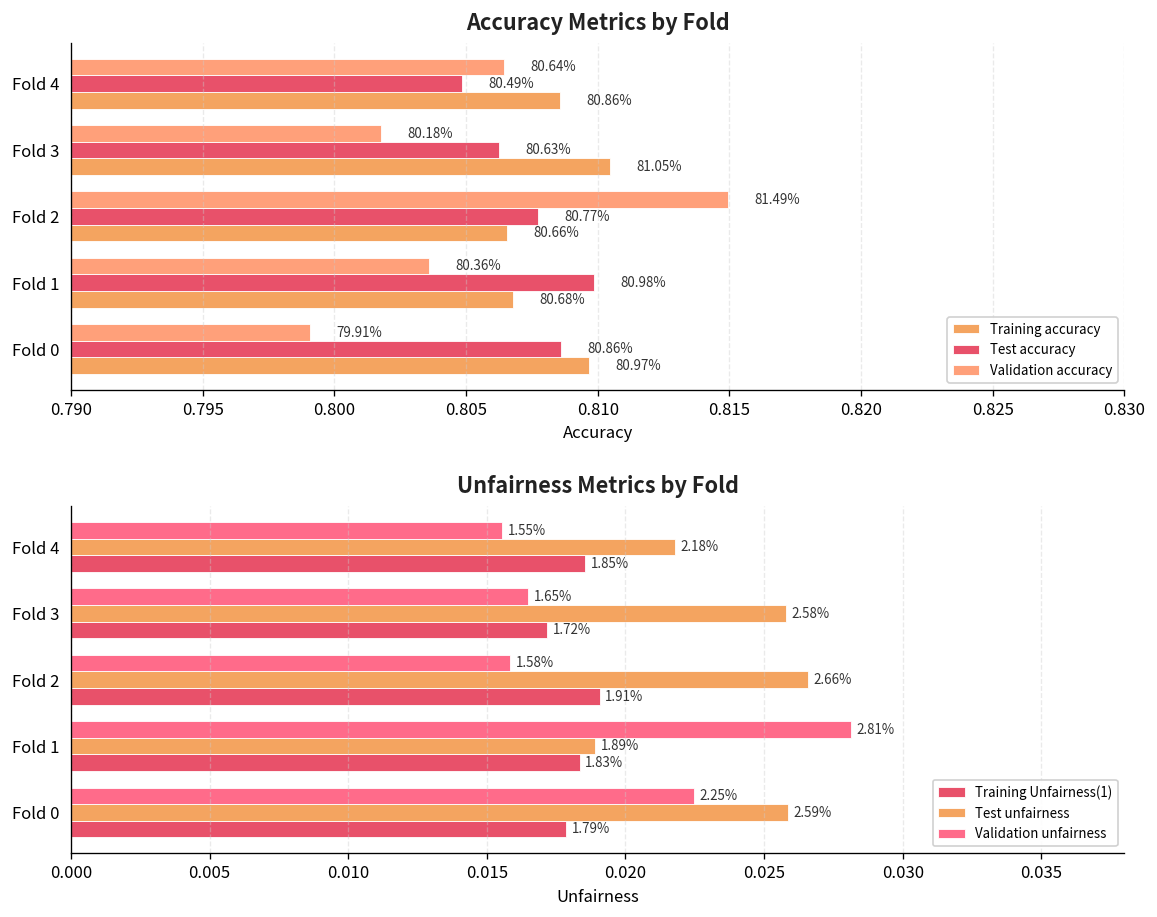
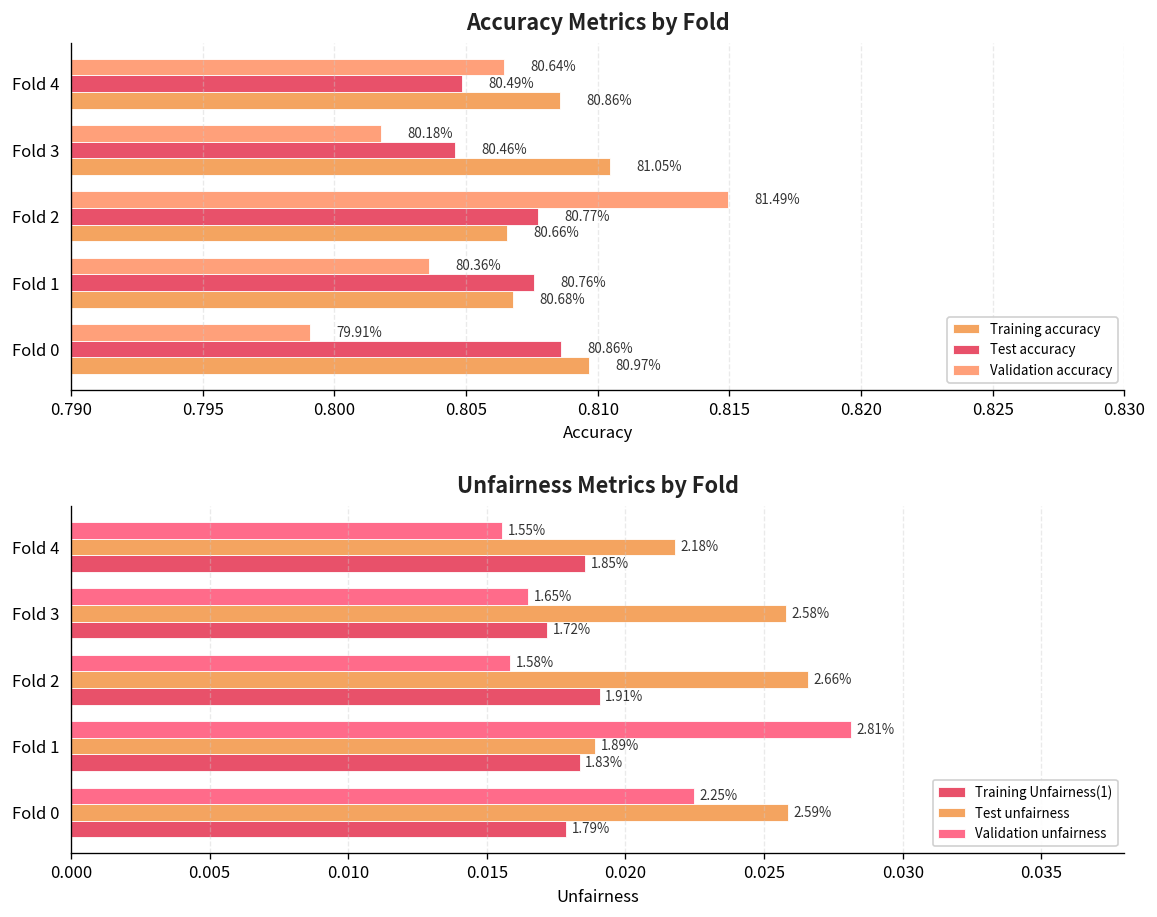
  {
    "Accuracy Metrics by Fold": {
      "Test accuracy": {
        "Fold 4": "80.49%",
-       "Fold 3": "80.63%",
+       "Fold 3": "80.46%",
        "Fold 2": "80.77%",
-       "Fold 1": "80.98%",
+       "Fold 1": "80.76%",
        "Fold 0": "80.86%"
      }
    },
    "Unfairness Metrics by Fold": {
      "Test unfairness": {
        "Fold 4": "2.18%",
        "Fold 3": "2.58%",
        "Fold 2": "2.66%",
        "Fold 1": "1.89%",
        "Fold 0": "2.59%"
      }
    }
  }
